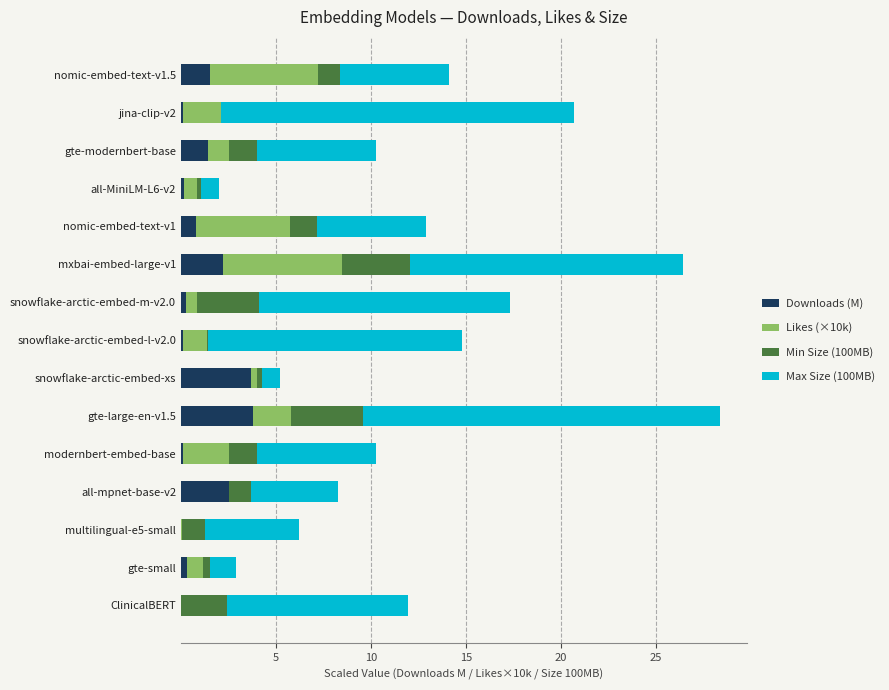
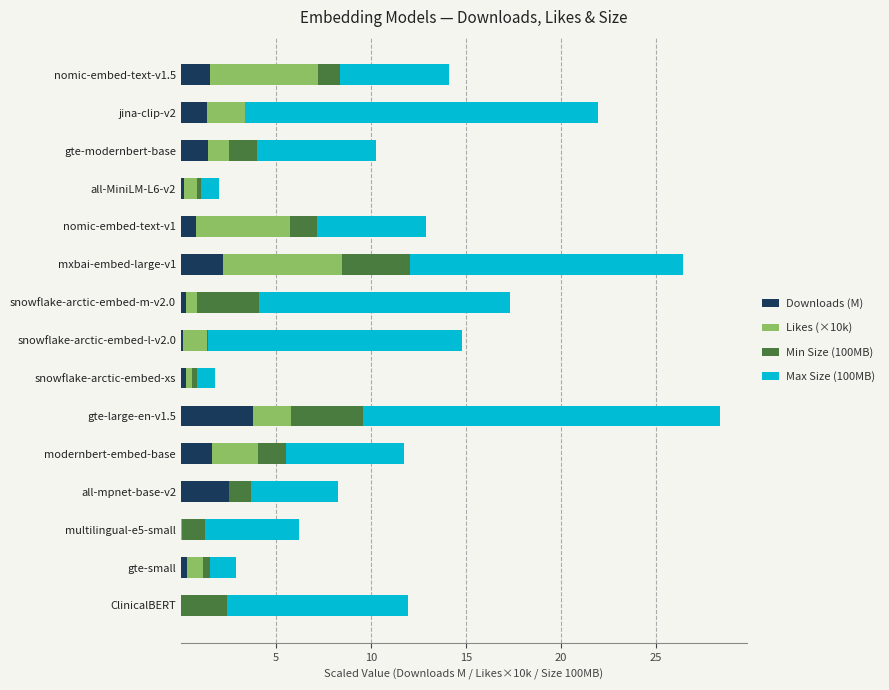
  {
    "Downloads (M)": {
      "nomic-embed-text-v1.5": 1.5,
-     "jina-clip-v2": 0.1,
+     "jina-clip-v2": 1.4,
      "gte-modernbert-base": 1.4,
      "all-MiniLM-L6-v2": 0.2,
      "nomic-embed-text-v1": 0.8,
      "mxbai-embed-large-v1": 2.2,
      "snowflake-arctic-embed-m-v2.0": 0.2,
-     "snowflake-arctic-embed-xs": 3.7,
+     "snowflake-arctic-embed-xs": 0.3,
      "gte-large-en-v1.5": 3.8,
-     "modernbert-embed-base": 0.1,
+     "modernbert-embed-base": 1.6,
      "all-mpnet-base-v2": 2.5,
      "gte-small": 0.3
    },
    "Likes (×10k)": {
      "nomic-embed-text-v1.5": 5.7,
      "jina-clip-v2": 2.0,
      "gte-modernbert-base": 1.1,
      "all-MiniLM-L6-v2": 0.7,
      "nomic-embed-text-v1": 4.9,
      "mxbai-embed-large-v1": 6.3,
      "snowflake-arctic-embed-m-v2.0": 0.6,
      "snowflake-arctic-embed-l-v2.0": 1.3,
      "snowflake-arctic-embed-xs": 0.3,
      "gte-large-en-v1.5": 2.0,
      "modernbert-embed-base": 2.4,
      "gte-small": 0.8
    },
    "Min Size (100MB)": {
      "nomic-embed-text-v1.5": 1.2,
      "gte-modernbert-base": 1.5,
      "all-MiniLM-L6-v2": 0.2,
      "nomic-embed-text-v1": 1.4,
      "mxbai-embed-large-v1": 3.5,
      "snowflake-arctic-embed-m-v2.0": 3.3,
      "snowflake-arctic-embed-xs": 0.2,
      "gte-large-en-v1.5": 3.8,
      "modernbert-embed-base": 1.5,
      "all-mpnet-base-v2": 1.2,
      "multilingual-e5-small": 1.2,
      "gte-small": 0.4,
      "ClinicalBERT": 2.4
    },
    "Max Size (100MB)": {
      "nomic-embed-text-v1.5": 5.7,
      "jina-clip-v2": 18.6,
      "gte-modernbert-base": 6.2,
      "all-MiniLM-L6-v2": 0.9,
      "nomic-embed-text-v1": 5.7,
      "mxbai-embed-large-v1": 14.4,
      "snowflake-arctic-embed-m-v2.0": 13.2,
      "snowflake-arctic-embed-l-v2.0": 13.4,
      "snowflake-arctic-embed-xs": 0.9,
      "gte-large-en-v1.5": 18.8,
      "modernbert-embed-base": 6.2,
      "all-mpnet-base-v2": 4.6,
      "multilingual-e5-small": 4.9,
      "gte-small": 1.4,
      "ClinicalBERT": 9.5
    }
  }
